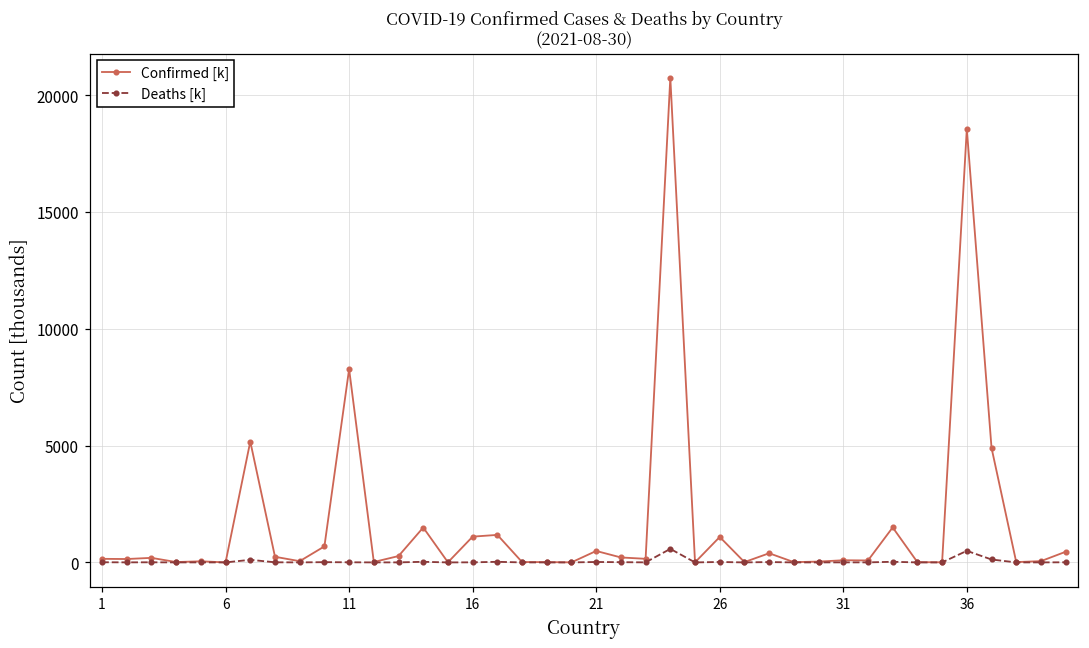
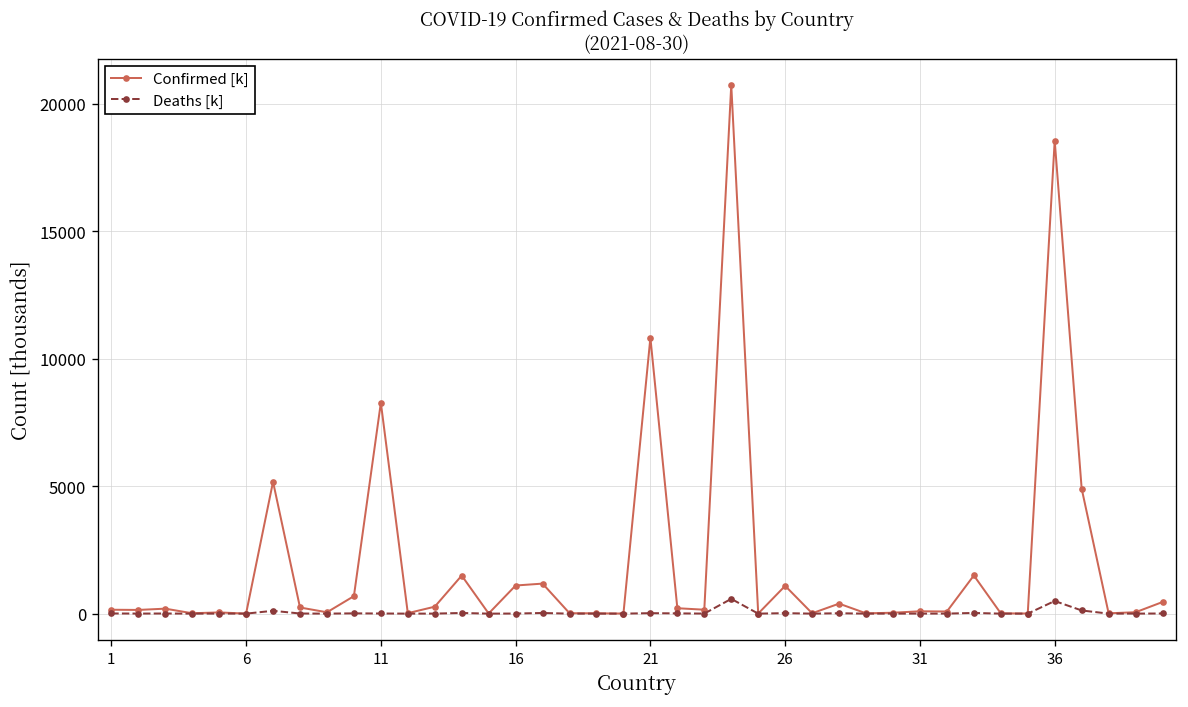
  {
    "Confirmed [k]": {
      "1": 200,
      "11": 8300,
      "16": 1100,
-     "21": 500,
+     "21": 10800,
      "26": 1100,
      "36": 18600
    },
    "Deaths [k]": {
      "1": 0,
      "11": 0,
      "16": 0,
      "21": 0,
      "26": 0,
      "36": 500
    }
  }
